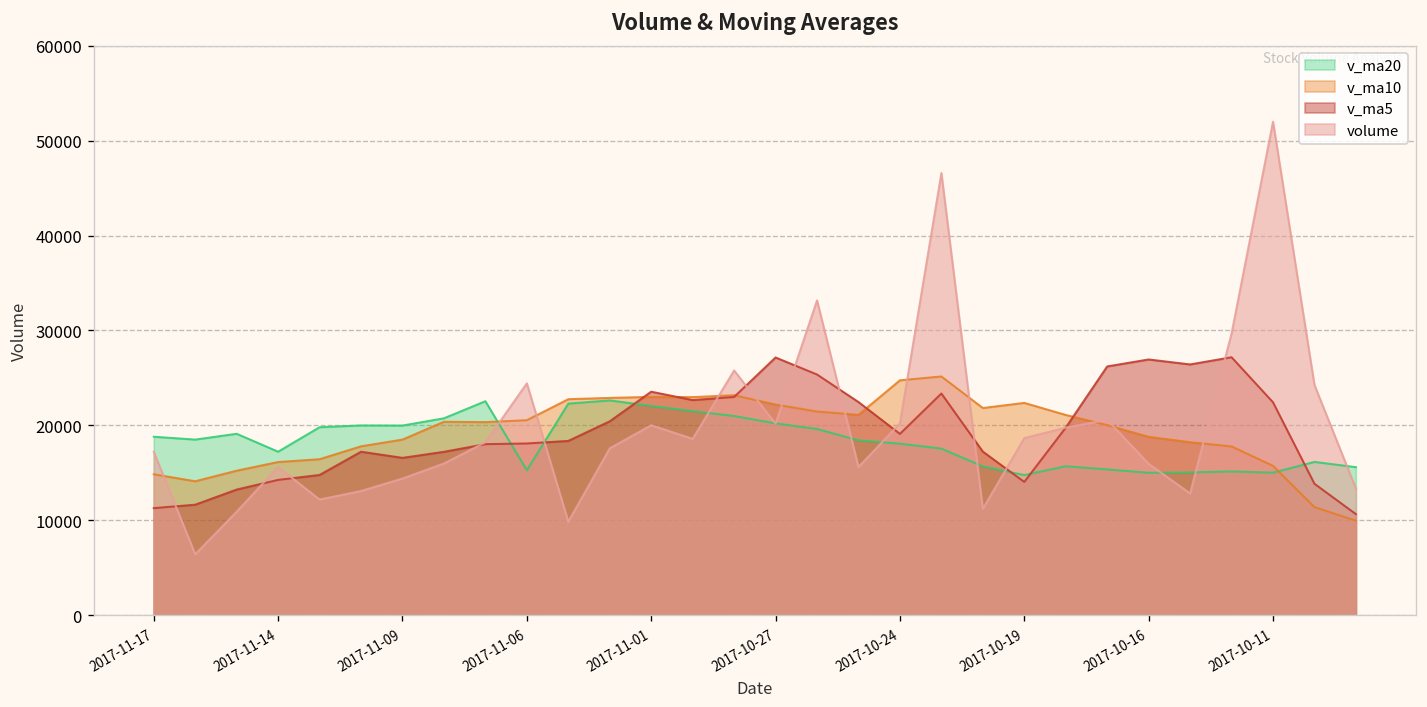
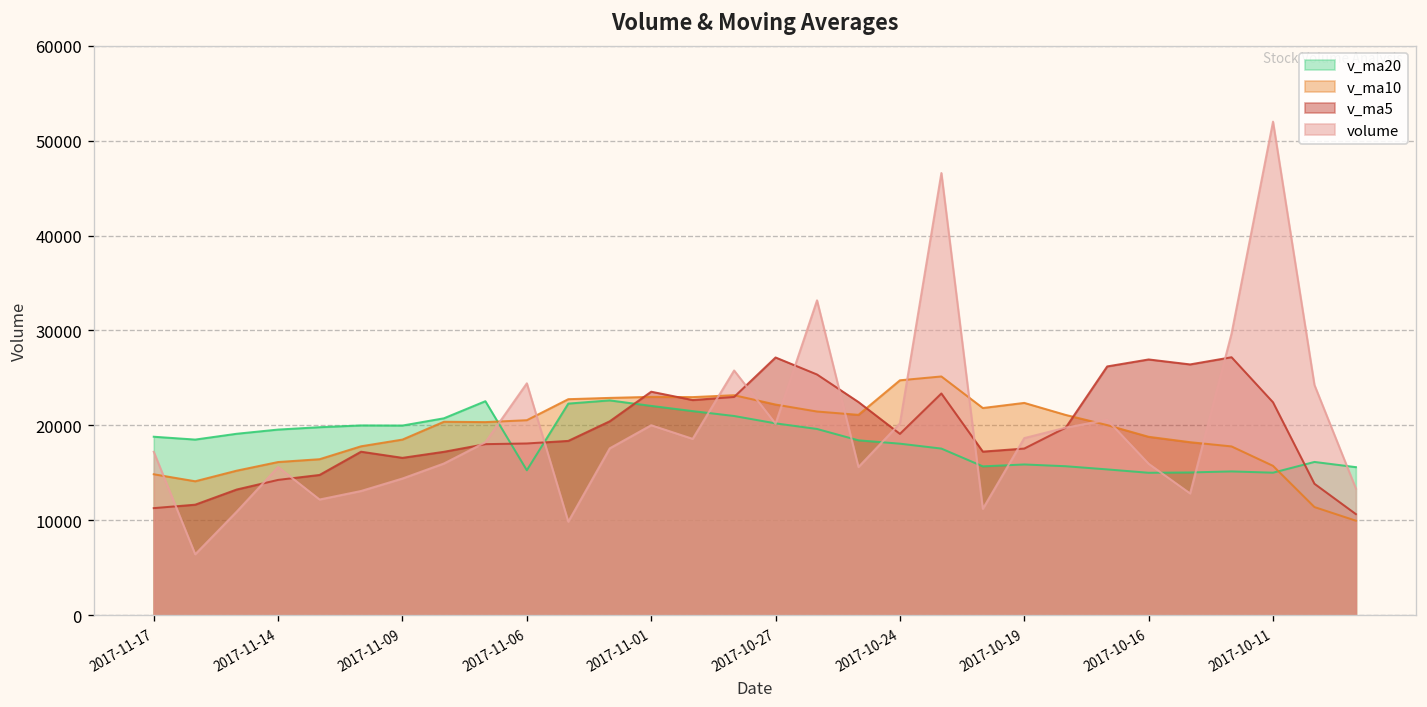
  {
    "v_ma20": {
      "2017-11-17": 19000,
-     "2017-11-14": 17000,
+     "2017-11-14": 20000,
      "2017-11-09": 20000,
      "2017-11-06": 15000,
      "2017-11-01": 22000,
      "2017-10-24": 18000,
-     "2017-10-19": 15000,
+     "2017-10-19": 16000,
      "2017-10-16": 15000,
      "2017-10-11": 15000
    },
    "v_ma5": {
      "2017-11-17": 11000,
      "2017-11-14": 14000,
      "2017-11-09": 17000,
      "2017-11-06": 18000,
      "2017-11-01": 24000,
      "2017-10-27": 27000,
      "2017-10-24": 19000,
-     "2017-10-19": 14000,
+     "2017-10-19": 18000,
      "2017-10-16": 27000,
      "2017-10-11": 22000
    }
  }
